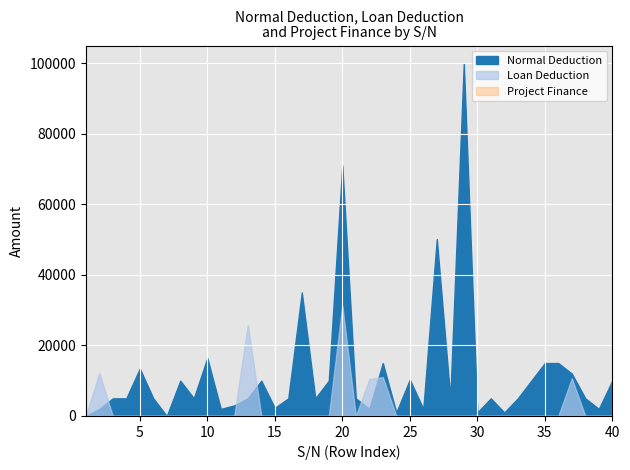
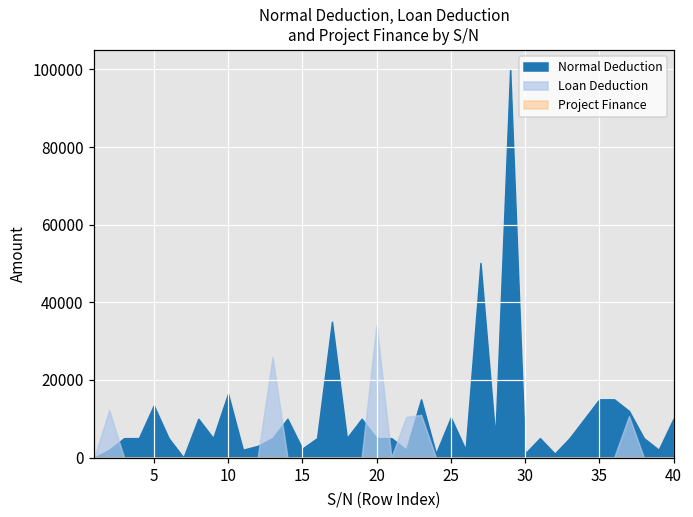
  {
    "Normal Deduction": {
      "5": 13000,
      "10": 16000,
      "15": 2000,
-     "20": 71000,
+     "20": 5000,
      "25": 10000,
      "30": 1000,
      "35": 15000,
      "40": 10000
    },
    "Loan Deduction": {
-     "20": 31000
+     "20": 34000
    },
    "Project Finance": {
      "20": 0
    }
  }
